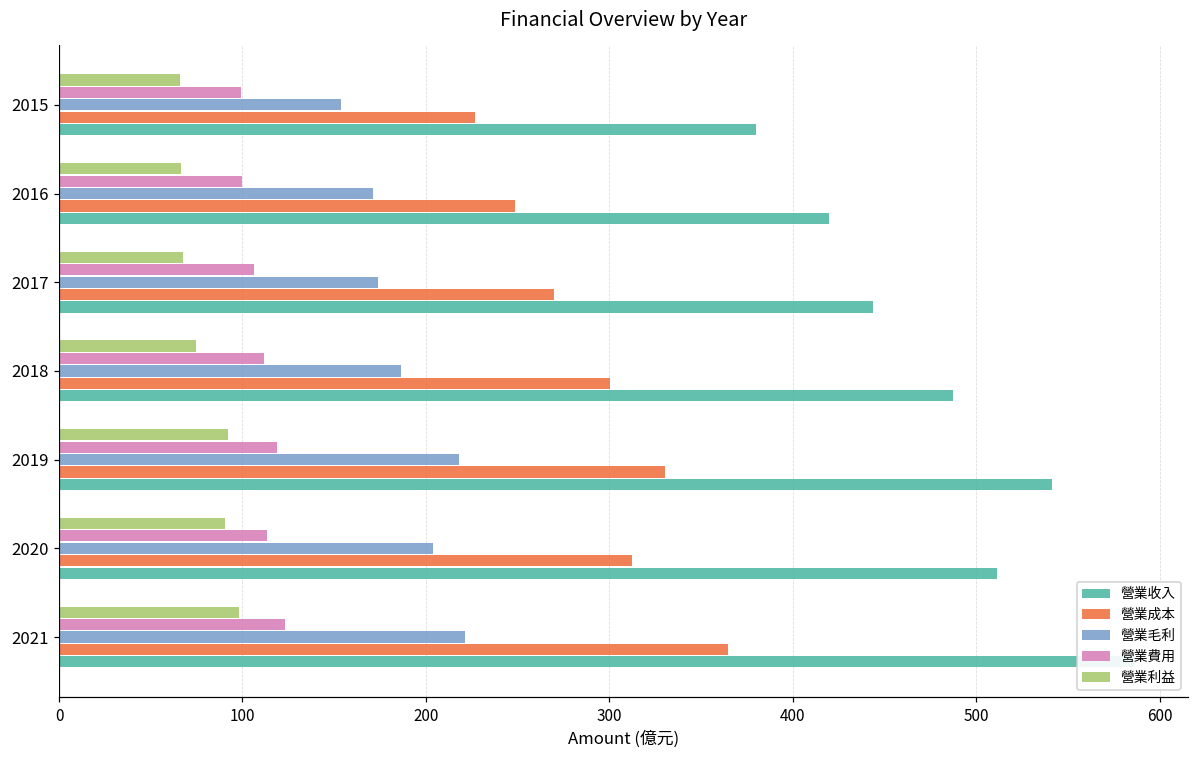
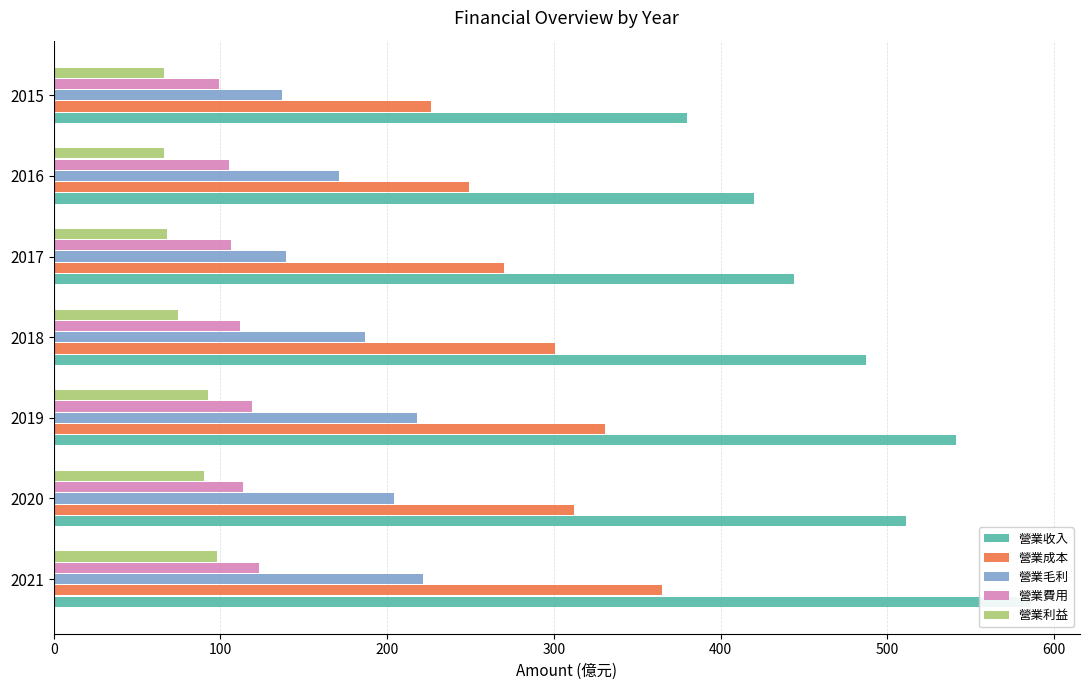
  {
    "營業收入": {
      "2015": 380,
      "2016": 420,
      "2017": 444,
      "2018": 487,
      "2019": 541,
      "2020": 511
    },
    "營業成本": {
      "2015": 227,
      "2016": 249,
      "2017": 270,
      "2018": 301,
      "2019": 330,
      "2020": 312,
      "2021": 365
    },
    "營業毛利": {
-     "2015": 153,
+     "2015": 137,
      "2016": 171,
-     "2017": 174,
+     "2017": 139,
      "2018": 187,
      "2019": 218,
      "2020": 204,
      "2021": 221
    },
    "營業費用": {
      "2015": 99,
-     "2016": 100,
+     "2016": 105,
      "2017": 106,
      "2018": 112,
      "2019": 119,
      "2020": 114,
      "2021": 123
    },
    "營業利益": {
      "2015": 66,
      "2016": 66,
      "2017": 68,
      "2018": 75,
      "2019": 92,
      "2020": 90,
      "2021": 98
    }
  }
